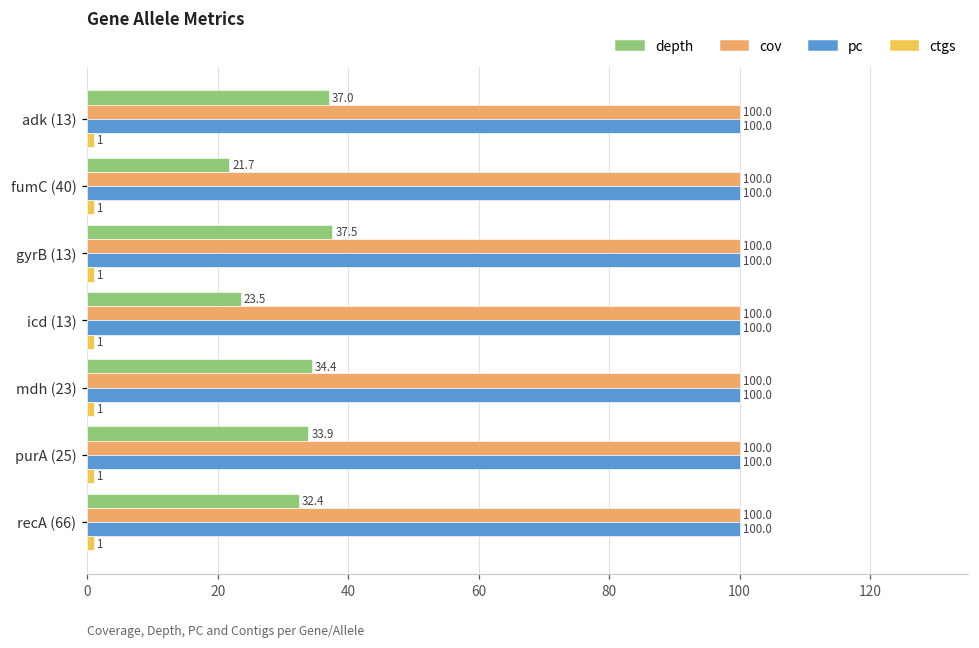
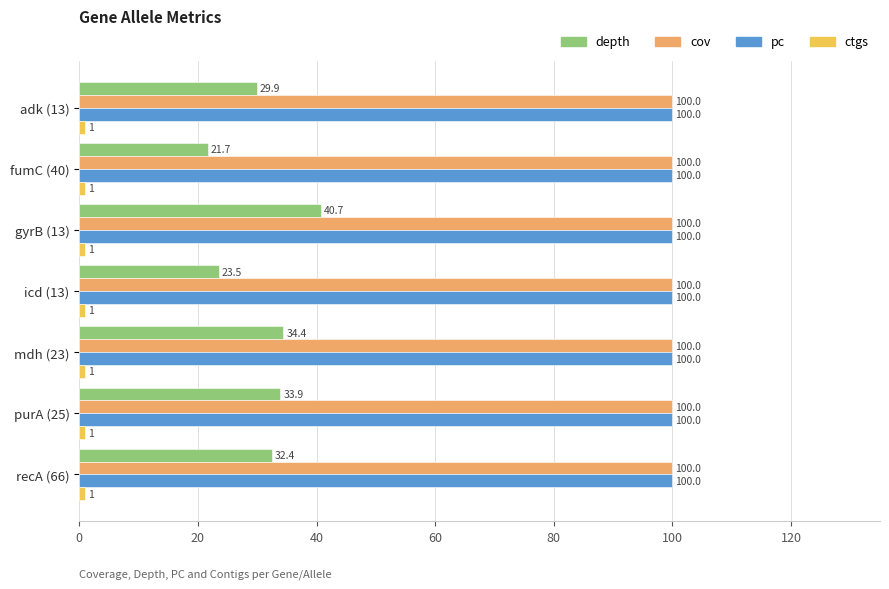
  {
    "depth": {
-     "adk (13)": 37.0,
+     "adk (13)": 29.9,
      "fumC (40)": 21.7,
-     "gyrB (13)": 37.5,
+     "gyrB (13)": 40.7,
      "icd (13)": 23.5,
      "mdh (23)": 34.4,
      "purA (25)": 33.9,
      "recA (66)": 32.4
    },
    "pc": {
      "adk (13)": 100.0,
      "fumC (40)": 100.0,
      "gyrB (13)": 100.0,
      "icd (13)": 100.0,
      "mdh (23)": 100.0,
      "purA (25)": 100.0,
      "recA (66)": 100.0
    }
  }
